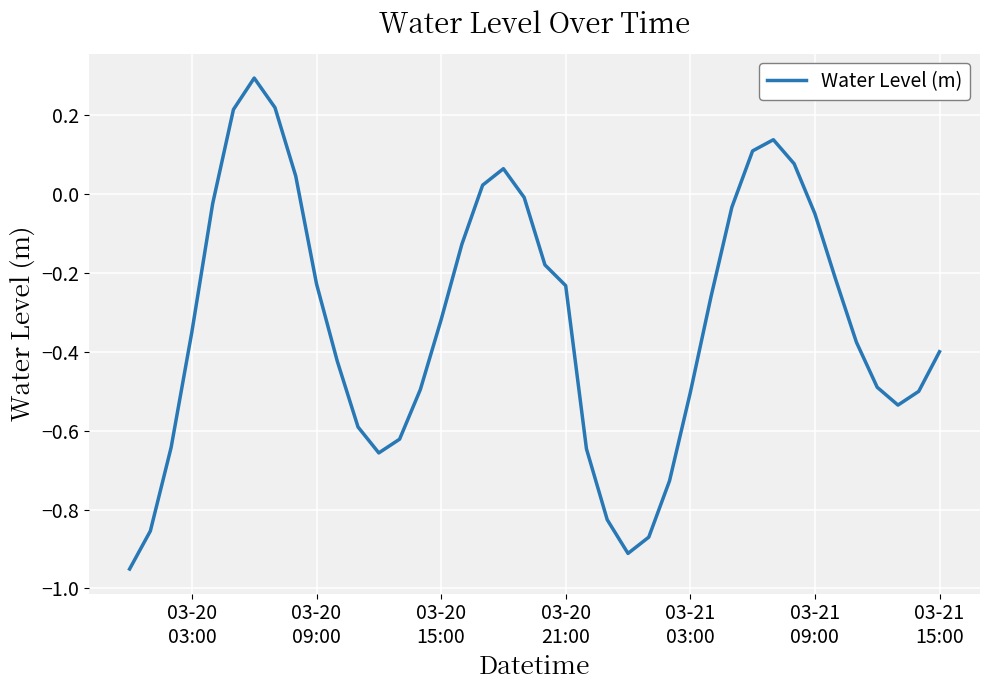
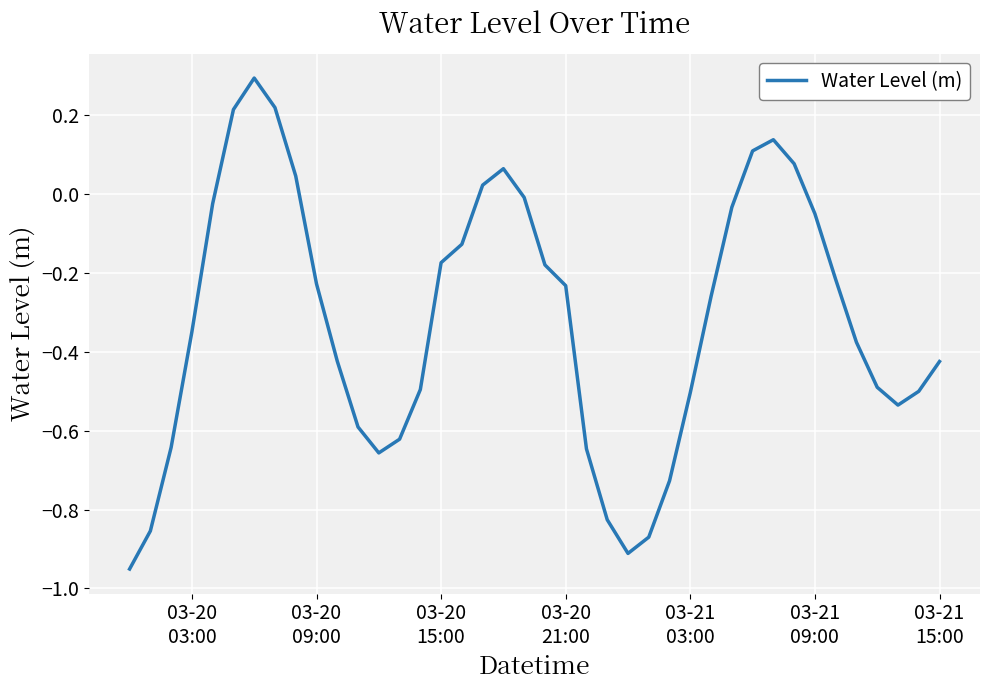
  {
    "03-20 03:00": -0.35,
    "03-20 09:00": -0.23,
-   "03-20 15:00": -0.32,
+   "03-20 15:00": -0.17,
    "03-20 21:00": -0.23,
    "03-21 03:00": -0.50,
    "03-21 09:00": -0.05,
-   "03-21 15:00": -0.40
+   "03-21 15:00": -0.42
  }
